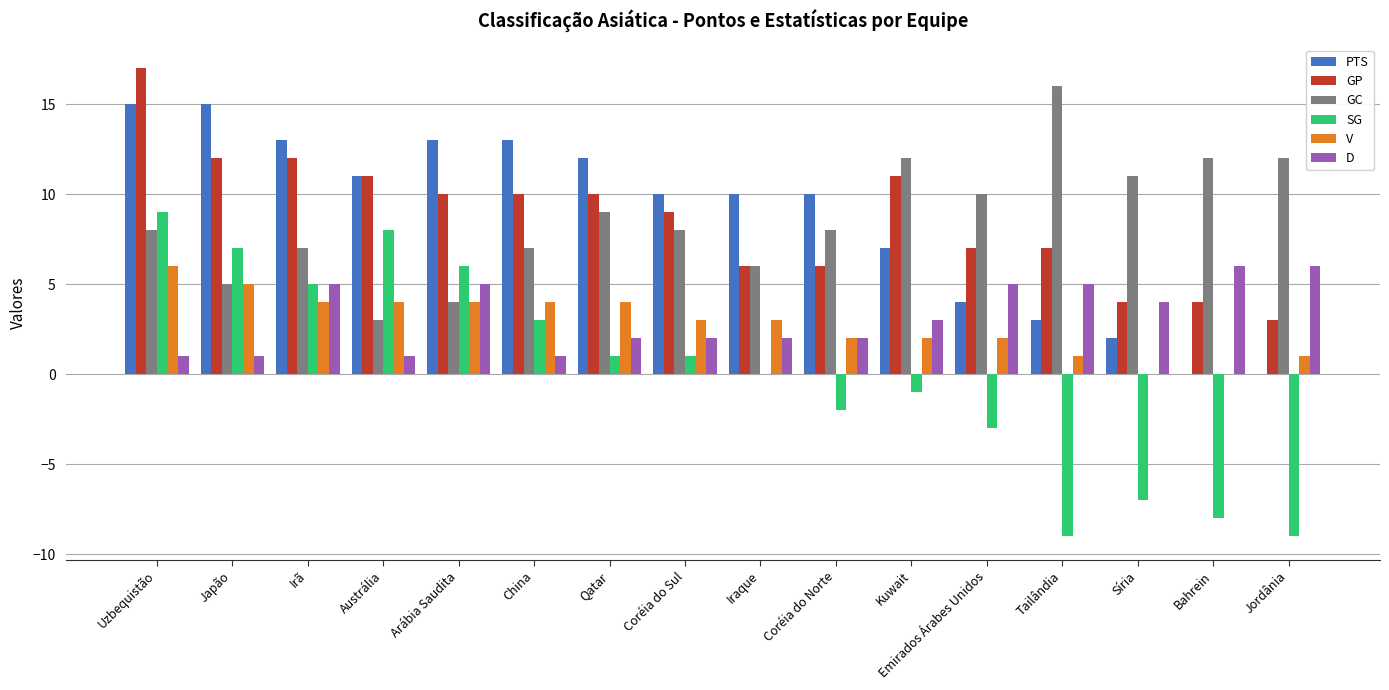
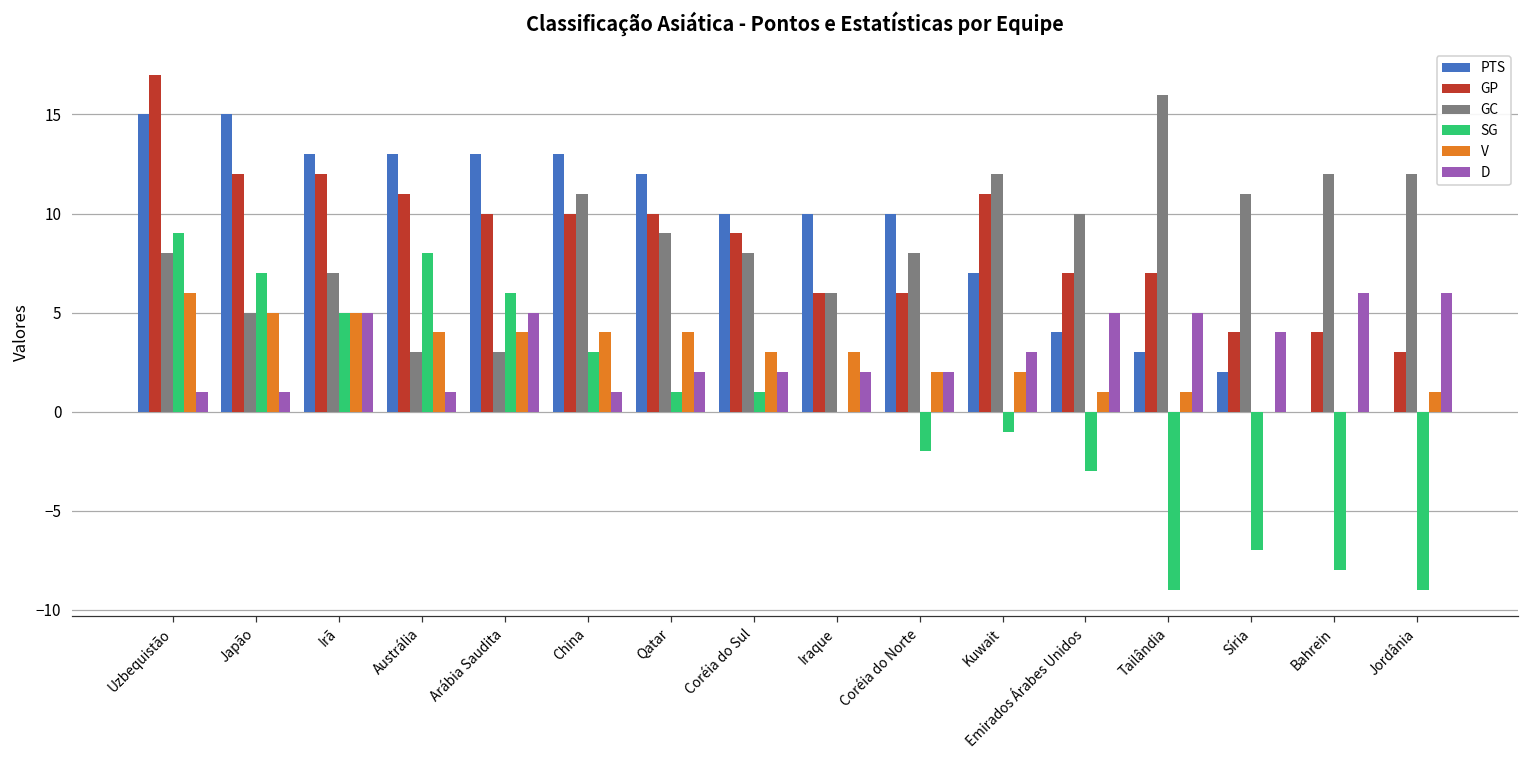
  {
    "PTS": {
      "Uzbequistão": 15,
      "Japão": 15,
      "Irã": 13,
-     "Austrália": 11,
+     "Austrália": 13,
      "Arábia Saudita": 13,
      "China": 13,
      "Qatar": 12,
      "Coréia do Sul": 10,
      "Iraque": 10,
      "Coréia do Norte": 10,
      "Kuwait": 7,
      "Emirados Árabes Unidos": 4,
      "Tailândia": 3,
      "Síria": 2,
      "Bahrein": 0,
      "Jordânia": 0
    },
    "GP": {
      "Uzbequistão": 17,
      "Japão": 12,
      "Irã": 12,
      "Austrália": 11,
      "Arábia Saudita": 10,
      "China": 10,
      "Qatar": 10,
      "Coréia do Sul": 9,
      "Iraque": 6,
      "Coréia do Norte": 6,
      "Kuwait": 11,
      "Emirados Árabes Unidos": 7,
      "Tailândia": 7,
      "Síria": 4,
      "Bahrein": 4,
      "Jordânia": 3
    },
    "GC": {
      "Uzbequistão": 8,
      "Japão": 5,
      "Irã": 7,
      "Austrália": 3,
-     "Arábia Saudita": 4,
-     "China": 7,
+     "Arábia Saudita": 3,
+     "China": 11,
      "Qatar": 9,
      "Coréia do Sul": 8,
      "Iraque": 6,
      "Coréia do Norte": 8,
      "Kuwait": 12,
      "Emirados Árabes Unidos": 10,
      "Tailândia": 16,
      "Síria": 11,
      "Bahrein": 12,
      "Jordânia": 12
    },
    "SG": {
      "Uzbequistão": 9,
      "Japão": 7,
      "Irã": 5,
      "Austrália": 8,
      "Arábia Saudita": 6,
      "China": 3,
      "Qatar": 1,
      "Coréia do Sul": 1,
      "Iraque": 0,
      "Coréia do Norte": -2,
      "Kuwait": -1,
      "Emirados Árabes Unidos": -3,
      "Tailândia": -9,
      "Síria": -7,
      "Bahrein": -8,
      "Jordânia": -9
    },
    "V": {
      "Uzbequistão": 6,
      "Japão": 5,
-     "Irã": 4,
+     "Irã": 5,
      "Austrália": 4,
      "Arábia Saudita": 4,
      "China": 4,
      "Qatar": 4,
      "Coréia do Sul": 3,
      "Iraque": 3,
      "Coréia do Norte": 2,
      "Kuwait": 2,
-     "Emirados Árabes Unidos": 2,
+     "Emirados Árabes Unidos": 1,
      "Tailândia": 1,
      "Síria": 0,
      "Bahrein": 0,
      "Jordânia": 1
    },
    "D": {
      "Uzbequistão": 1,
      "Japão": 1,
      "Irã": 5,
      "Austrália": 1,
      "Arábia Saudita": 5,
      "China": 1,
      "Qatar": 2,
      "Coréia do Sul": 2,
      "Iraque": 2,
      "Coréia do Norte": 2,
      "Kuwait": 3,
      "Emirados Árabes Unidos": 5,
      "Tailândia": 5,
      "Síria": 4,
      "Bahrein": 6,
      "Jordânia": 6
    }
  }
